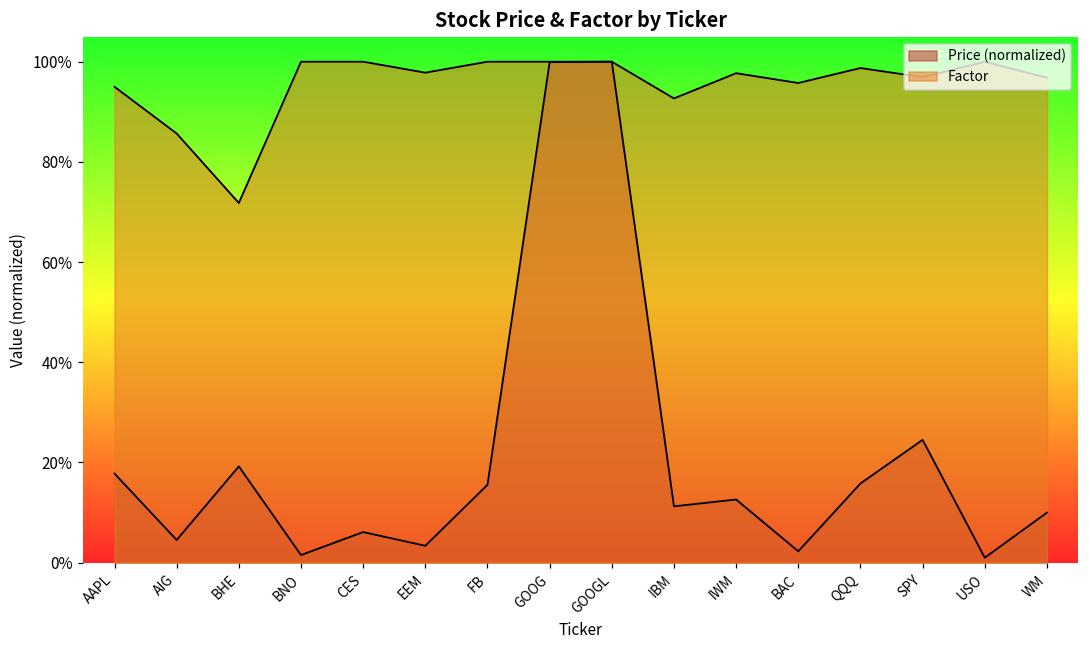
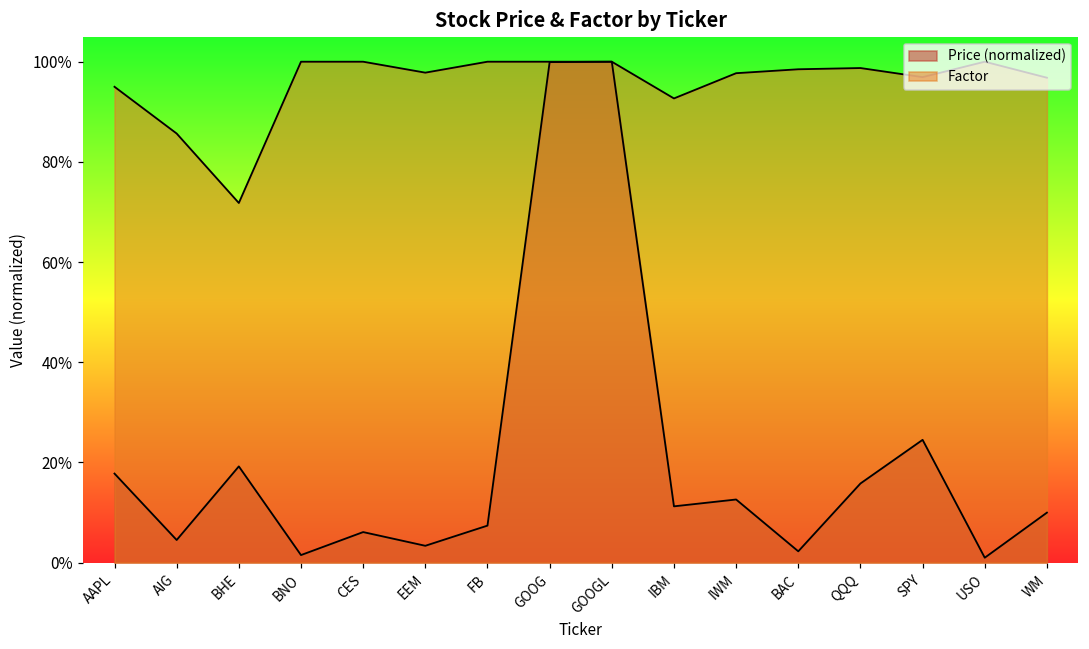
  {
    "Price (normalized)": {
      "AAPL": "18%",
      "AIG": "5%",
      "BHE": "19%",
      "BNO": "2%",
      "CES": "6%",
      "EEM": "3%",
-     "FB": "16%",
+     "FB": "7%",
      "IBM": "11%",
      "IWM": "13%",
      "BAC": "2%",
      "QQQ": "16%",
      "SPY": "25%",
      "USO": "1%",
      "WM": "10%"
    },
    "Factor": {
      "AAPL": "95%",
      "AIG": "86%",
      "BHE": "72%",
      "BNO": "100%",
      "CES": "100%",
      "EEM": "98%",
      "FB": "100%",
      "IBM": "93%",
      "IWM": "98%",
-     "BAC": "96%",
+     "BAC": "98%",
      "QQQ": "99%"
    }
  }
